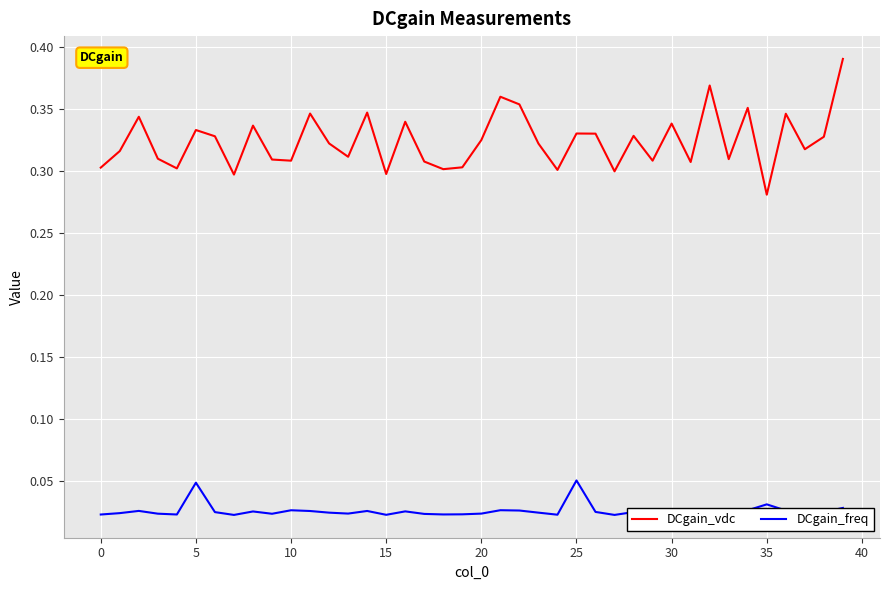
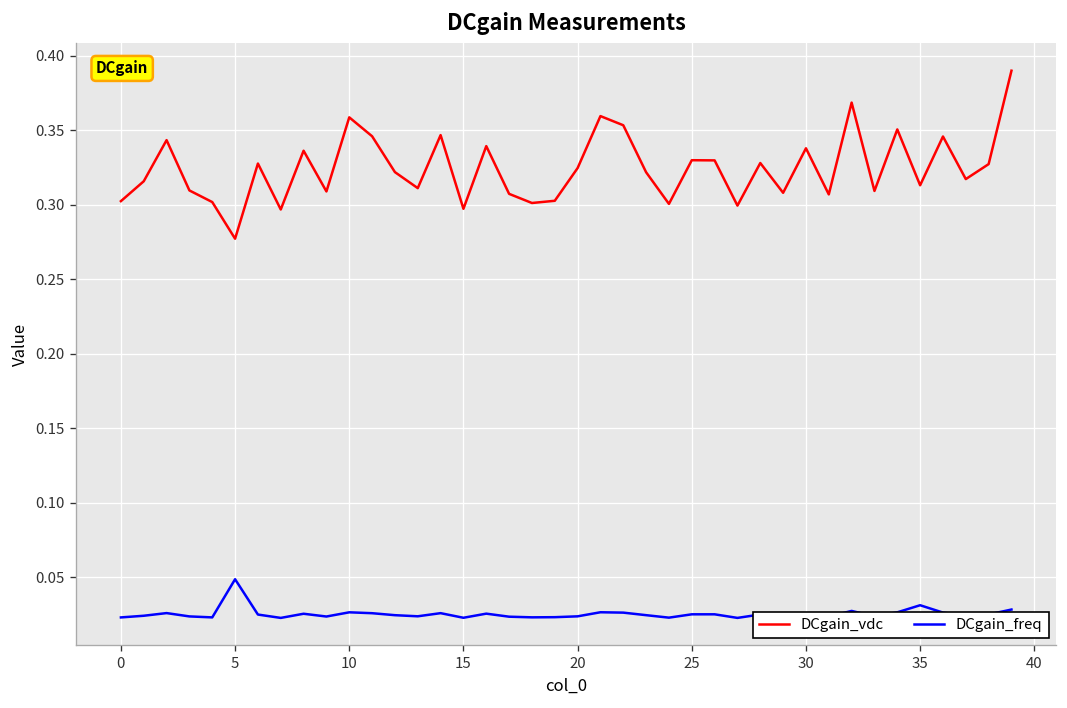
  {
    "DCgain_vdc": {
      "0": 0.302,
-     "5": 0.333,
-     "10": 0.308,
+     "5": 0.277,
+     "10": 0.359,
      "15": 0.297,
      "20": 0.325,
      "25": 0.330,
      "30": 0.338,
-     "35": 0.281
+     "35": 0.313
    },
    "DCgain_freq": {
      "0": 0.023,
      "5": 0.049,
      "10": 0.026,
      "15": 0.023,
      "20": 0.024,
-     "25": 0.050,
+     "25": 0.025,
      "35": 0.031
    }
  }
